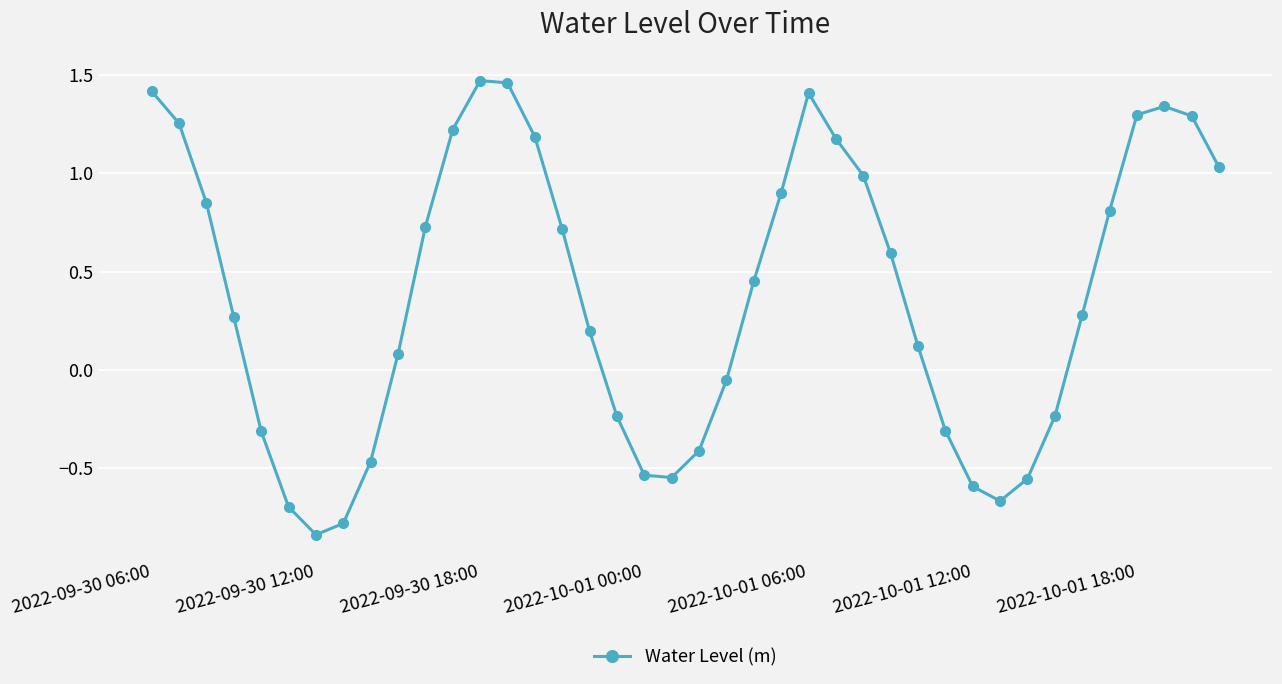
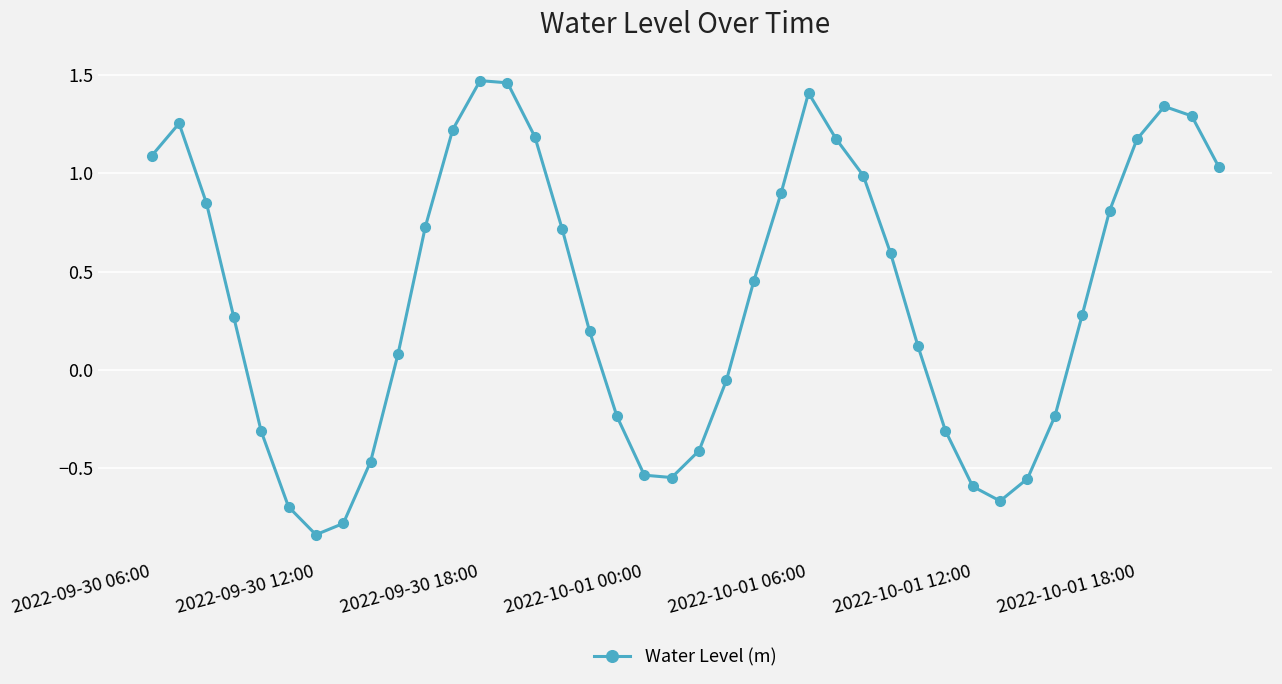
  {
-   "2022-09-30 06:00": 1.42,
+   "2022-09-30 06:00": 1.09,
    "2022-09-30 12:00": -0.84,
    "2022-09-30 18:00": 1.47,
    "2022-10-01 00:00": -0.53,
    "2022-10-01 06:00": 1.41,
    "2022-10-01 12:00": -0.59,
-   "2022-10-01 18:00": 1.30
+   "2022-10-01 18:00": 1.17
  }
